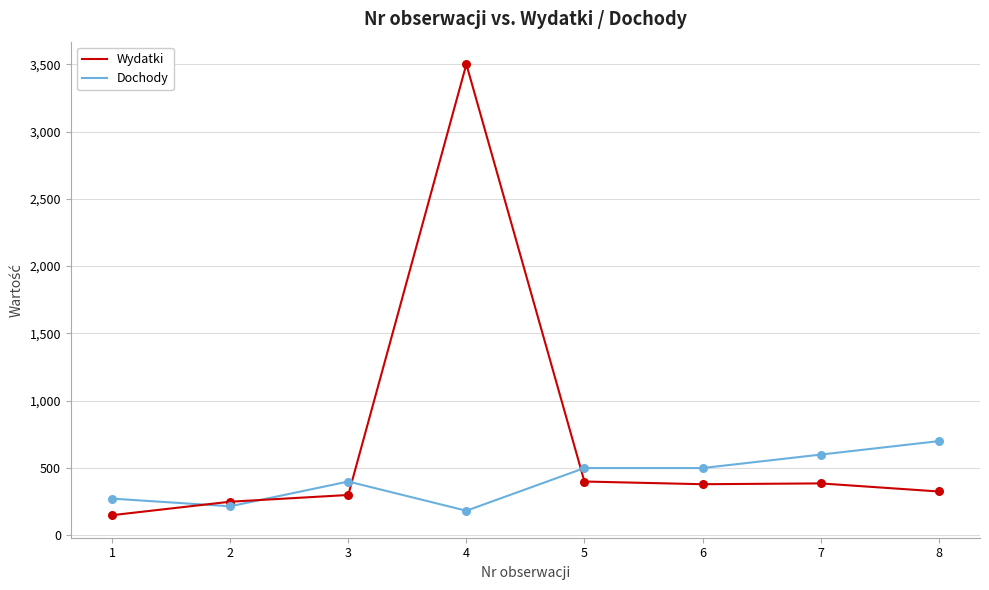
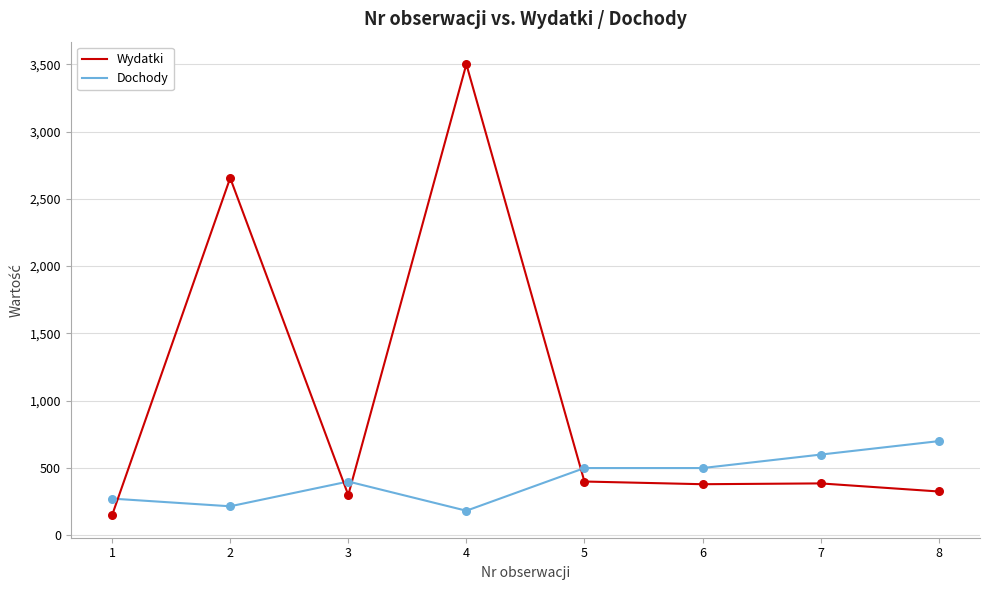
  {
    "Wydatki": {
      "1": "150",
-     "2": "250",
+     "2": "2,660",
      "3": "300",
      "4": "3,500",
      "5": "400",
      "6": "380",
      "7": "390",
      "8": "330"
    },
    "Dochody": {
      "1": "270",
      "2": "220",
      "3": "400",
      "4": "180",
      "5": "500",
      "6": "500",
      "7": "600",
      "8": "700"
    }
  }
